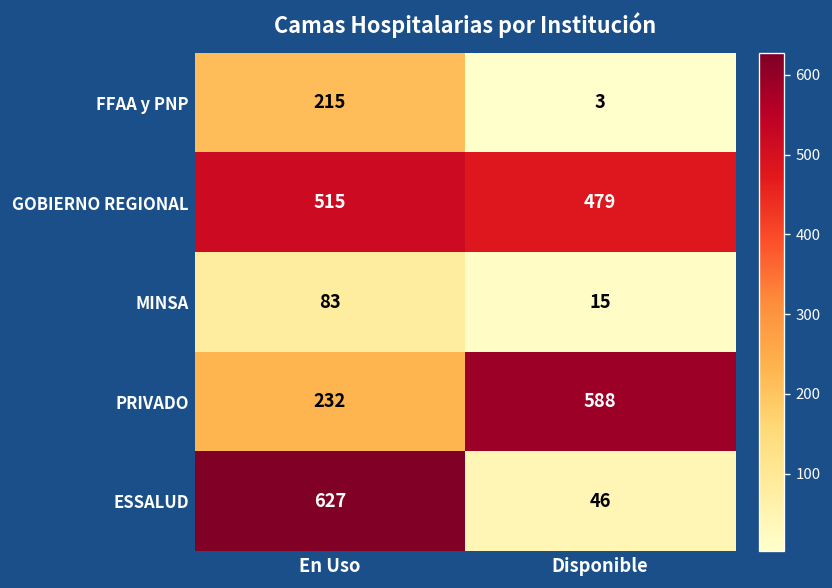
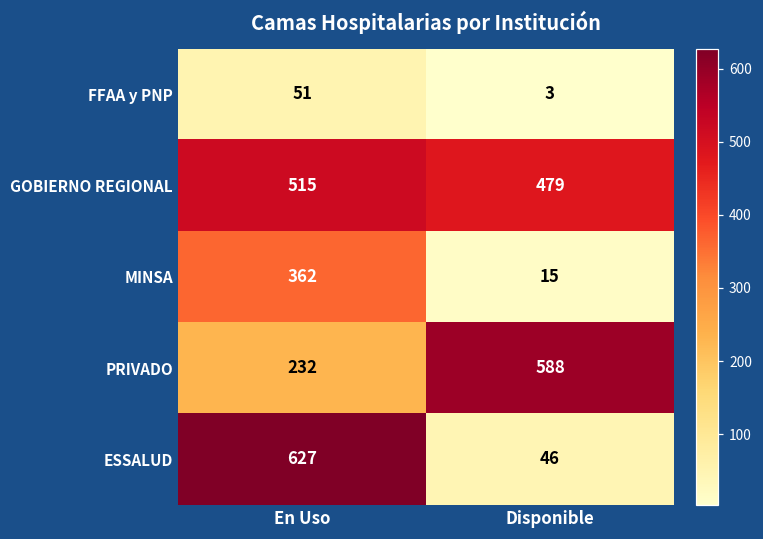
  {
    "FFAA y PNP": {
-     "En Uso": 215,
+     "En Uso": 51,
      "Disponible": 3
    },
    "GOBIERNO REGIONAL": {
      "En Uso": 515,
      "Disponible": 479
    },
    "MINSA": {
-     "En Uso": 83,
+     "En Uso": 362,
      "Disponible": 15
    },
    "PRIVADO": {
      "En Uso": 232,
      "Disponible": 588
    },
    "ESSALUD": {
      "En Uso": 627,
      "Disponible": 46
    }
  }
